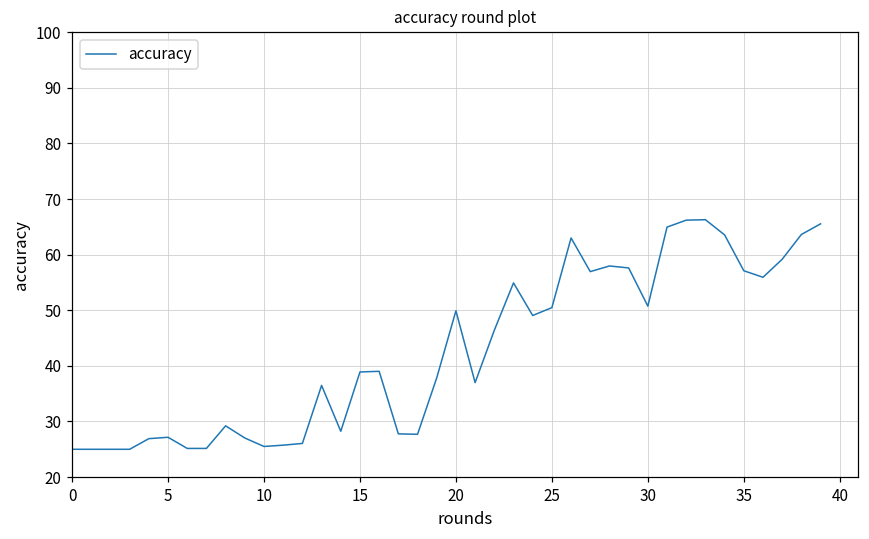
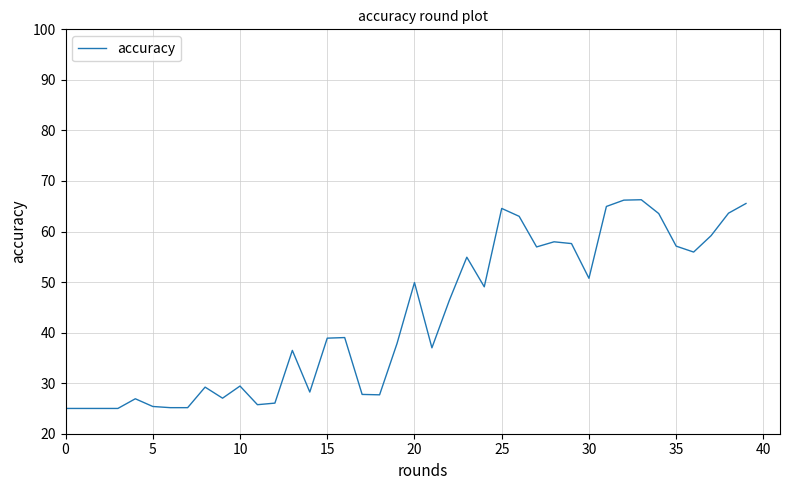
  {
    "0": 25,
-   "5": 27,
-   "10": 26,
+   "5": 25,
+   "10": 29,
    "15": 39,
    "20": 50,
-   "25": 50,
+   "25": 65,
    "30": 51,
    "35": 57
  }
